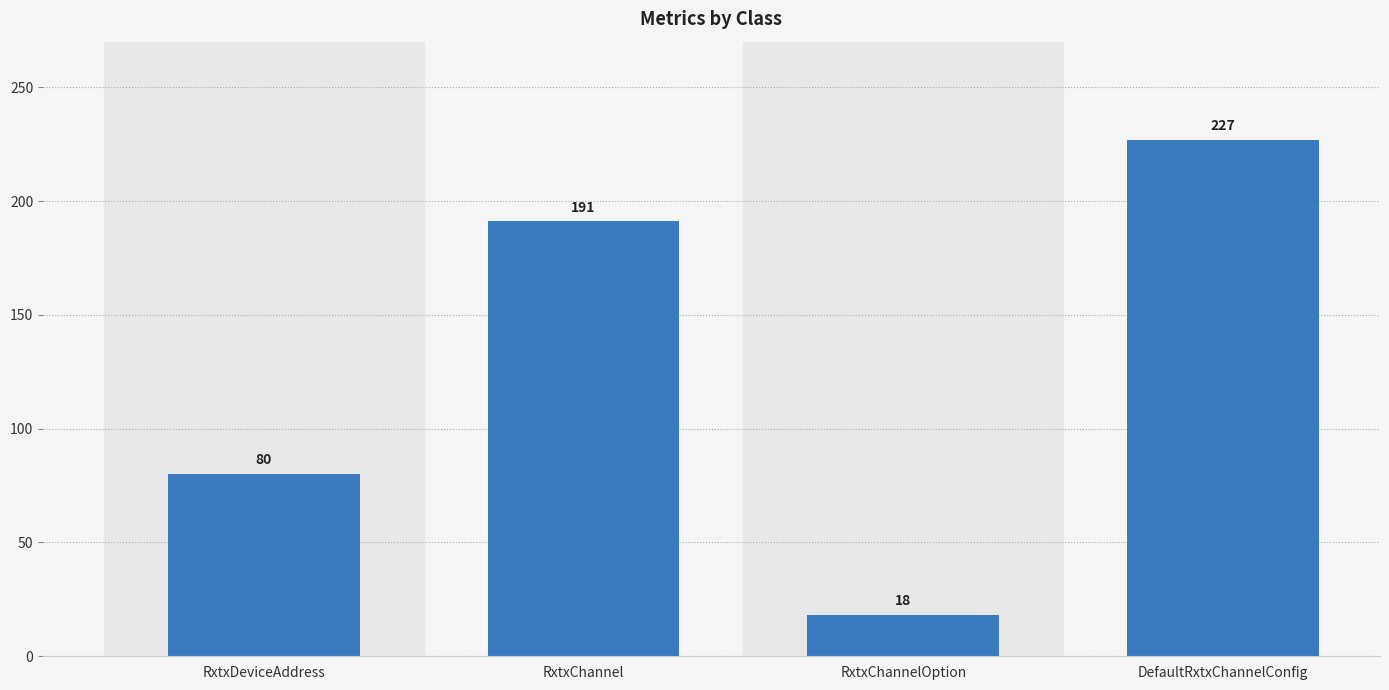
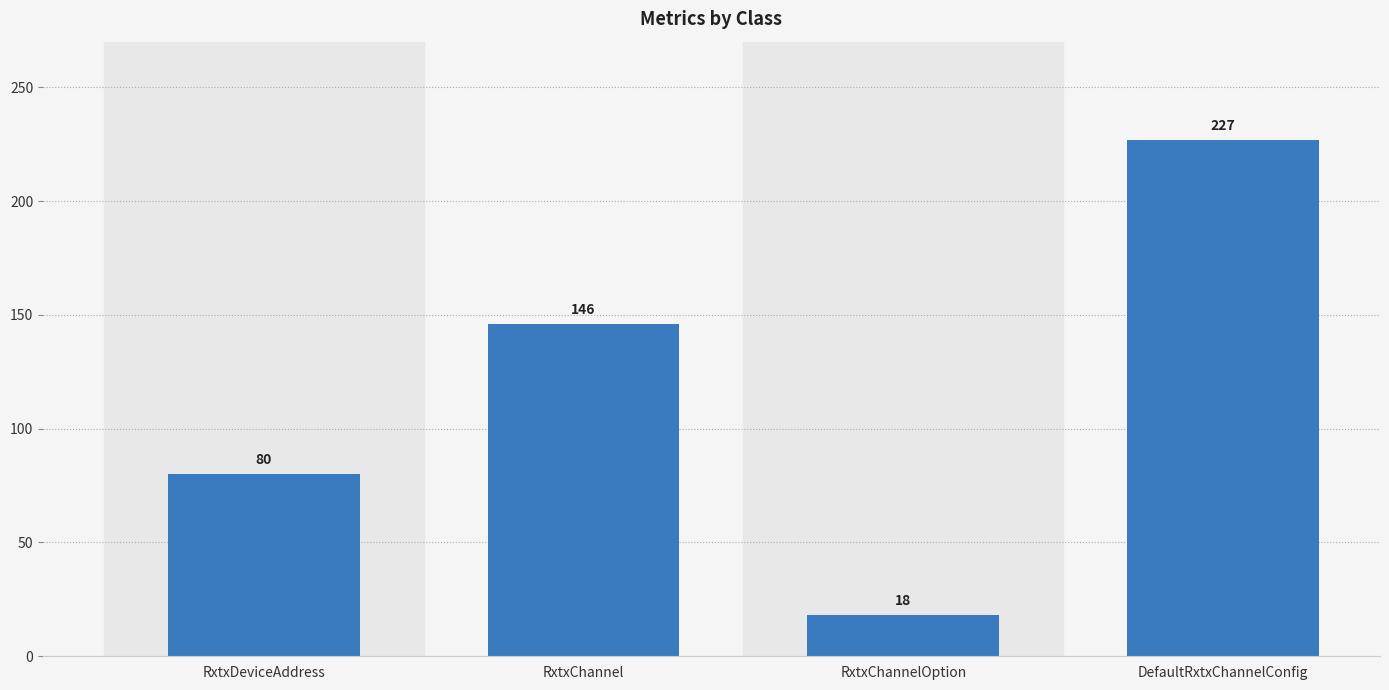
  {
    "RxtxDeviceAddress": 80,
-   "RxtxChannel": 191,
+   "RxtxChannel": 146,
    "RxtxChannelOption": 18,
    "DefaultRxtxChannelConfig": 227
  }
